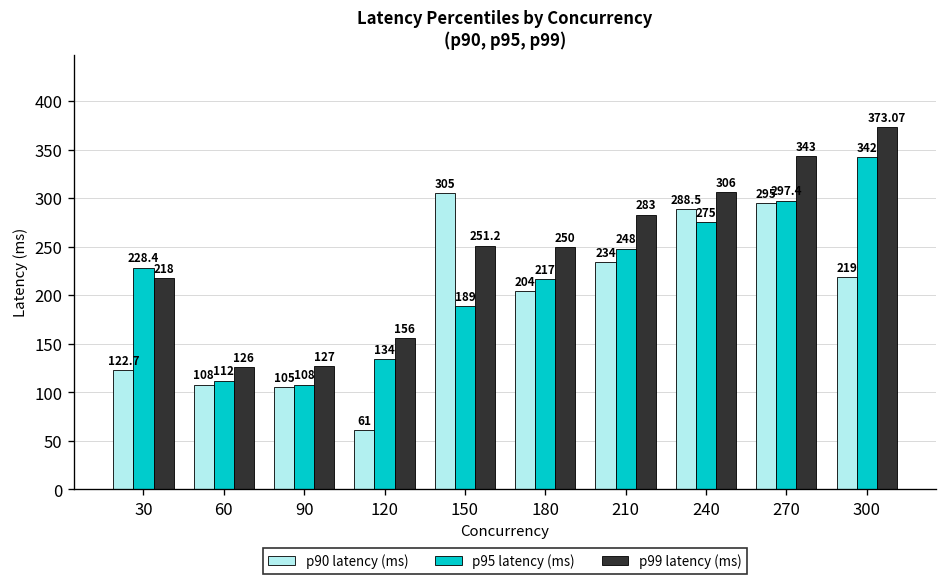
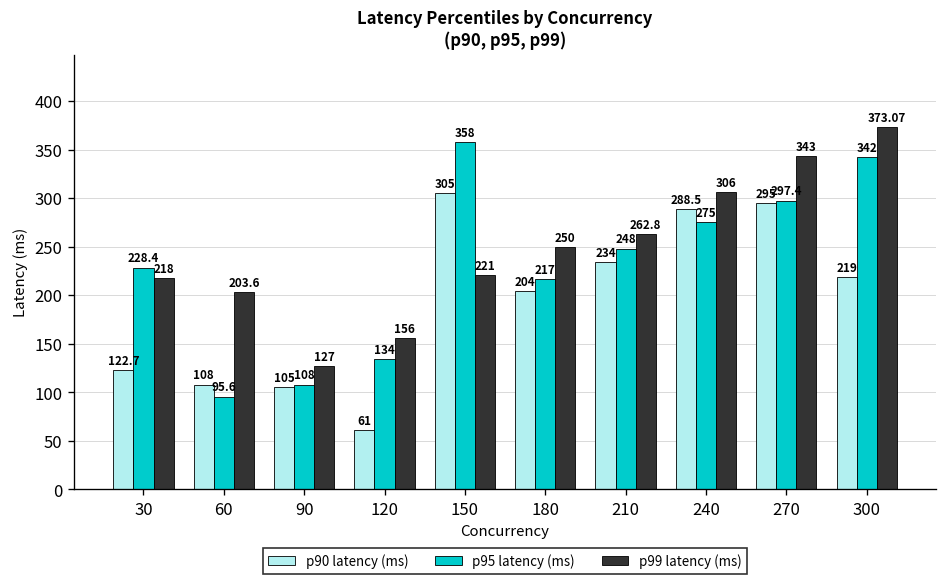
  {
    "p90 latency (ms)": {
      "30": 122.7,
      "60": 108,
      "90": 105,
      "120": 61,
      "150": 305,
      "180": 204,
      "210": 234,
      "240": 288.5,
      "300": 219
    },
    "p95 latency (ms)": {
      "30": 228.4,
-     "60": 112,
+     "60": 95.6,
      "90": 108,
      "120": 134,
-     "150": 189,
+     "150": 358,
      "180": 217,
      "210": 248,
      "240": 275,
      "300": 342
    },
    "p99 latency (ms)": {
      "30": 218,
-     "60": 126,
+     "60": 203.6,
      "90": 127,
      "120": 156,
-     "150": 251.2,
+     "150": 221,
      "180": 250,
-     "210": 283,
+     "210": 262.8,
      "240": 306,
      "270": 343,
      "300": 373.07
    }
  }
